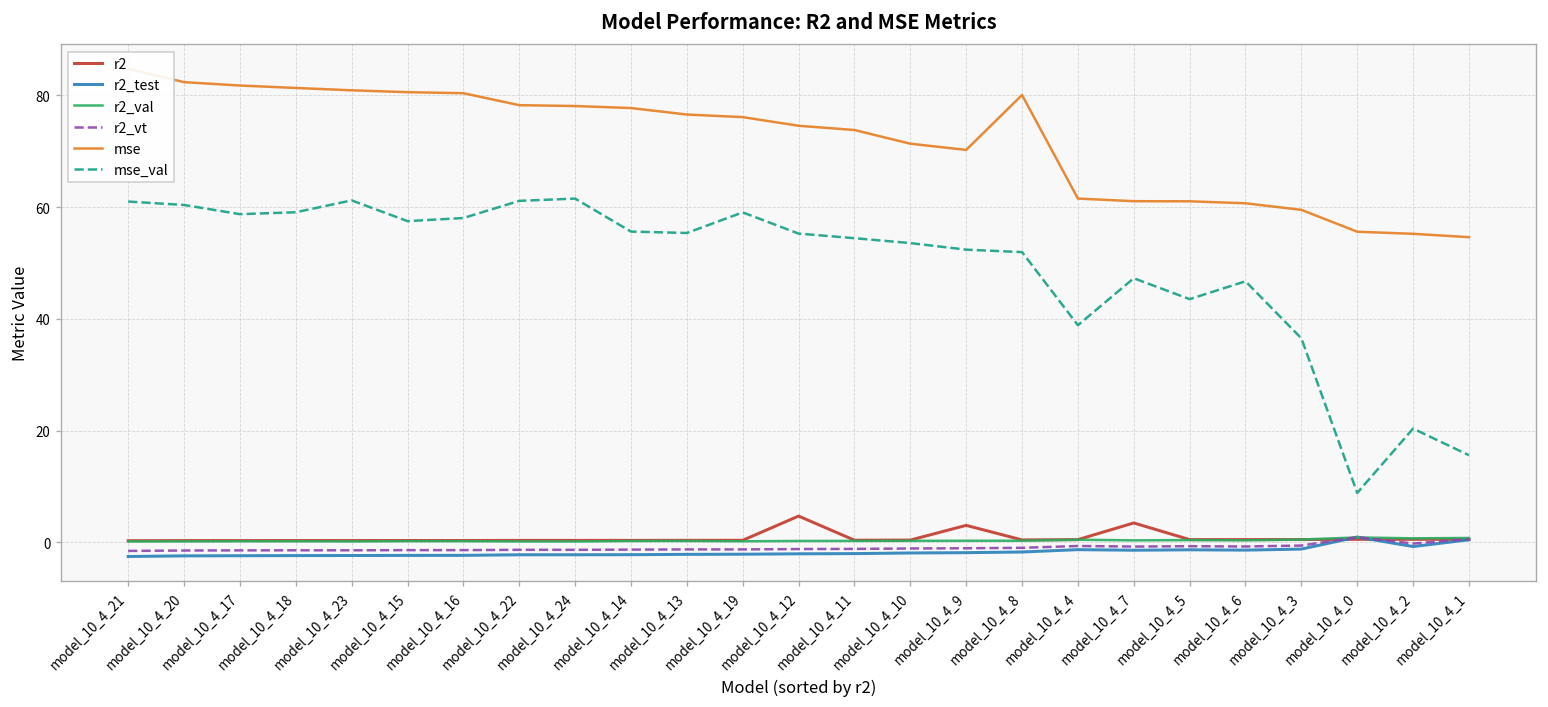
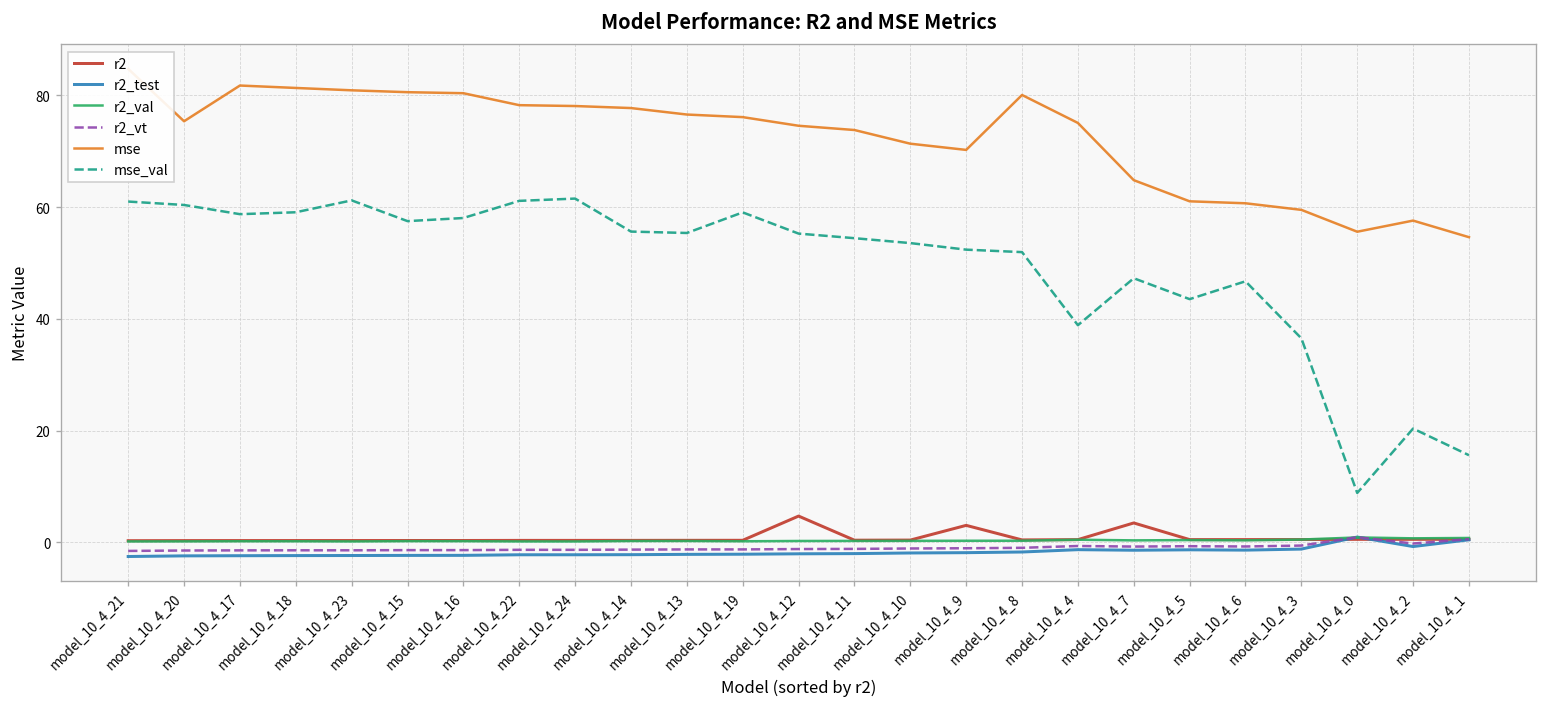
  {
    "r2": {
      "model_10_4_12": 5,
      "model_10_4_9": 3,
      "model_10_4_7": 3
    },
    "r2_test": {
      "model_10_4_21": -3,
      "model_10_4_20": -2,
      "model_10_4_17": -2,
      "model_10_4_18": -2,
      "model_10_4_23": -2,
      "model_10_4_15": -2,
      "model_10_4_16": -2,
      "model_10_4_22": -2,
      "model_10_4_24": -2,
      "model_10_4_14": -2,
      "model_10_4_13": -2,
      "model_10_4_19": -2,
      "model_10_4_12": -2,
      "model_10_4_11": -2,
      "model_10_4_10": -2,
      "model_10_4_9": -2,
      "model_10_4_8": -2,
      "model_10_4_4": -1,
      "model_10_4_7": -1,
      "model_10_4_5": -1,
      "model_10_4_6": -1,
      "model_10_4_3": -1
    },
    "r2_vt": {
      "model_10_4_21": -2,
      "model_10_4_20": -1,
      "model_10_4_17": -1,
      "model_10_4_18": -1,
      "model_10_4_23": -1,
      "model_10_4_15": -1,
      "model_10_4_16": -1,
      "model_10_4_22": -1,
      "model_10_4_24": -1,
      "model_10_4_14": -1,
      "model_10_4_13": -1,
      "model_10_4_19": -1,
      "model_10_4_12": -1,
      "model_10_4_11": -1,
      "model_10_4_10": -1,
      "model_10_4_9": -1,
      "model_10_4_8": -1,
      "model_10_4_4": -1,
      "model_10_4_7": -1,
      "model_10_4_5": -1,
      "model_10_4_6": -1,
      "model_10_4_3": -1
    },
    "mse": {
-     "model_10_4_20": 82,
+     "model_10_4_20": 75,
      "model_10_4_17": 82,
      "model_10_4_18": 81,
      "model_10_4_23": 81,
      "model_10_4_15": 81,
      "model_10_4_16": 80,
      "model_10_4_22": 78,
      "model_10_4_24": 78,
      "model_10_4_14": 78,
      "model_10_4_13": 77,
      "model_10_4_19": 76,
      "model_10_4_12": 75,
      "model_10_4_11": 74,
      "model_10_4_10": 71,
      "model_10_4_9": 70,
      "model_10_4_8": 80,
-     "model_10_4_4": 62,
-     "model_10_4_7": 61,
+     "model_10_4_4": 75,
+     "model_10_4_7": 65,
      "model_10_4_5": 61,
      "model_10_4_6": 61,
      "model_10_4_3": 60,
      "model_10_4_0": 56,
-     "model_10_4_2": 55,
+     "model_10_4_2": 58,
      "model_10_4_1": 55
    }
  }
